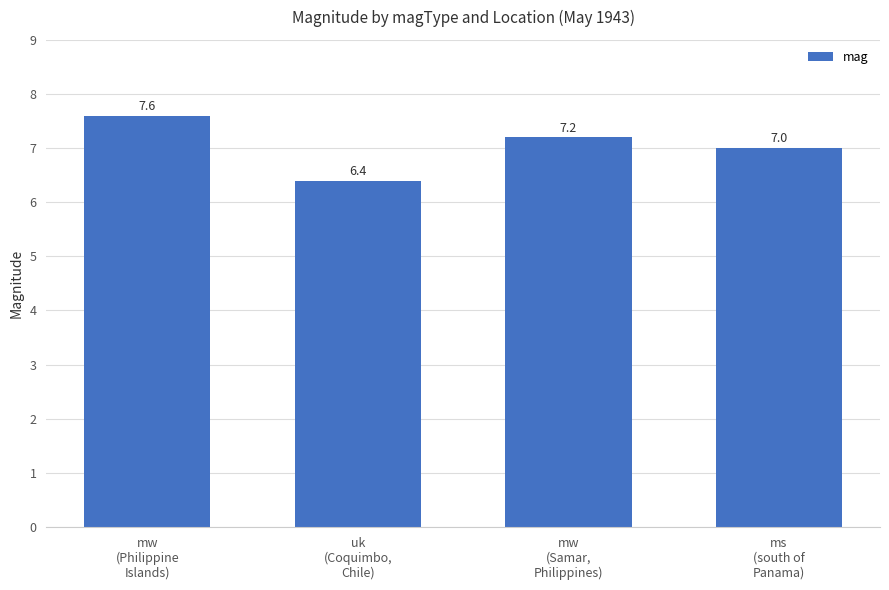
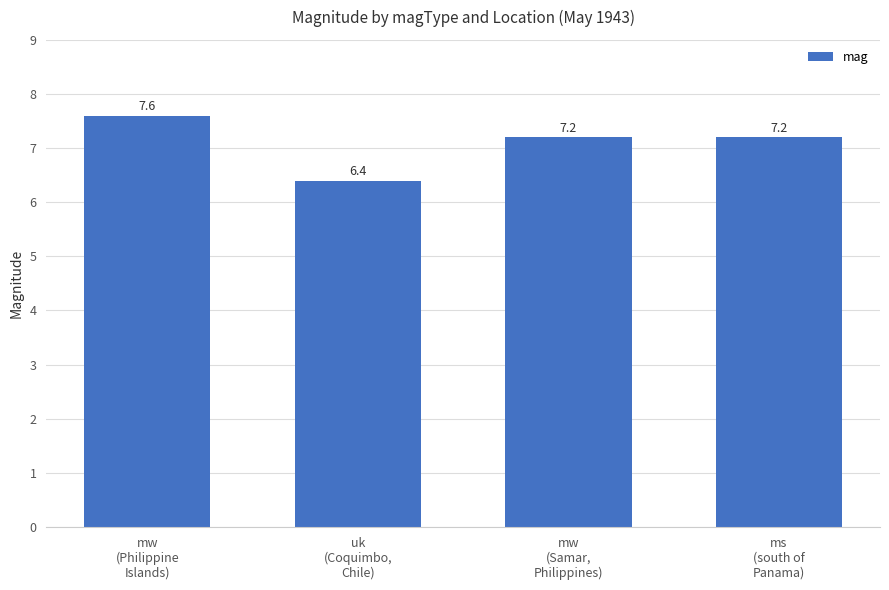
  {
    "mw (Philippine Islands)": 7.6,
    "uk (Coquimbo, Chile)": 6.4,
    "mw (Samar, Philippines)": 7.2,
-   "ms (south of Panama)": 7.0
+   "ms (south of Panama)": 7.2
  }
